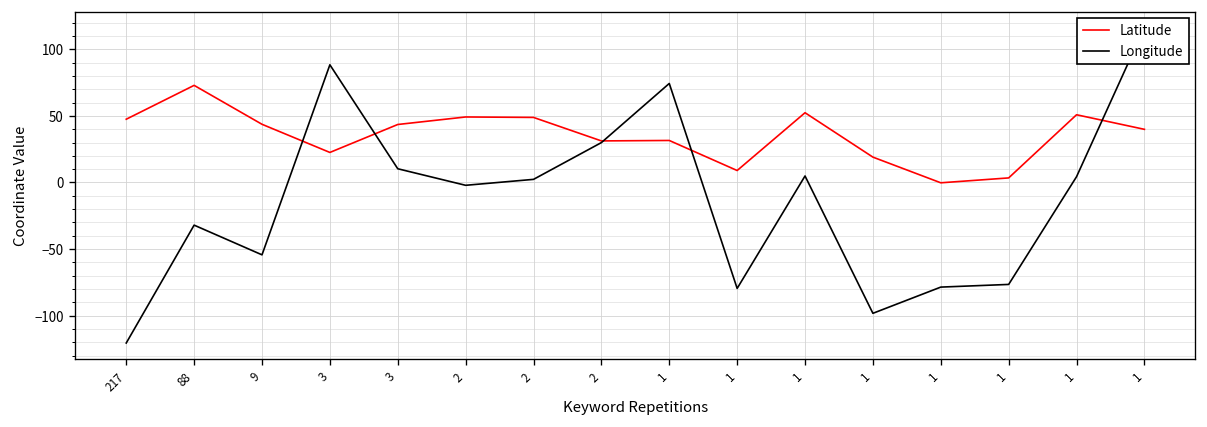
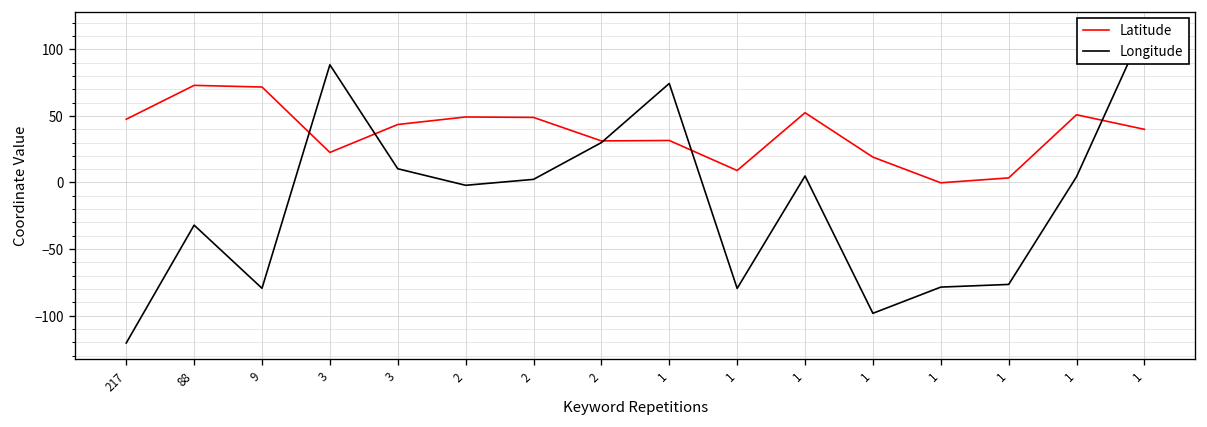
  {
    "Latitude": {
      "217": 48,
      "88": 73,
-     "9": 44
+     "9": 72
    },
    "Longitude": {
      "217": -121,
      "88": -32,
-     "9": -54
+     "9": -79
    }
  }
